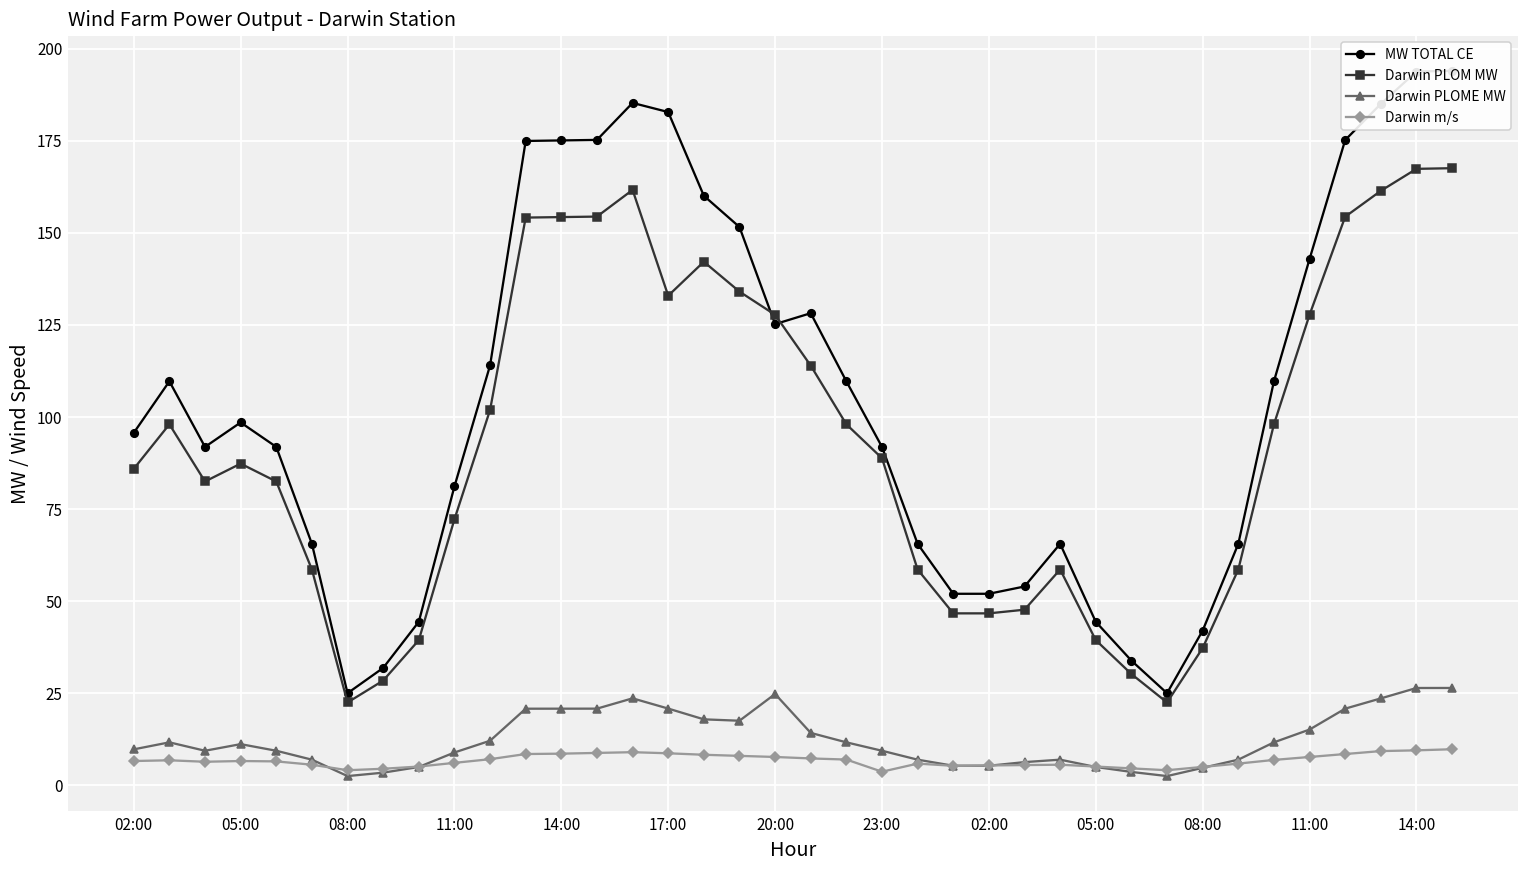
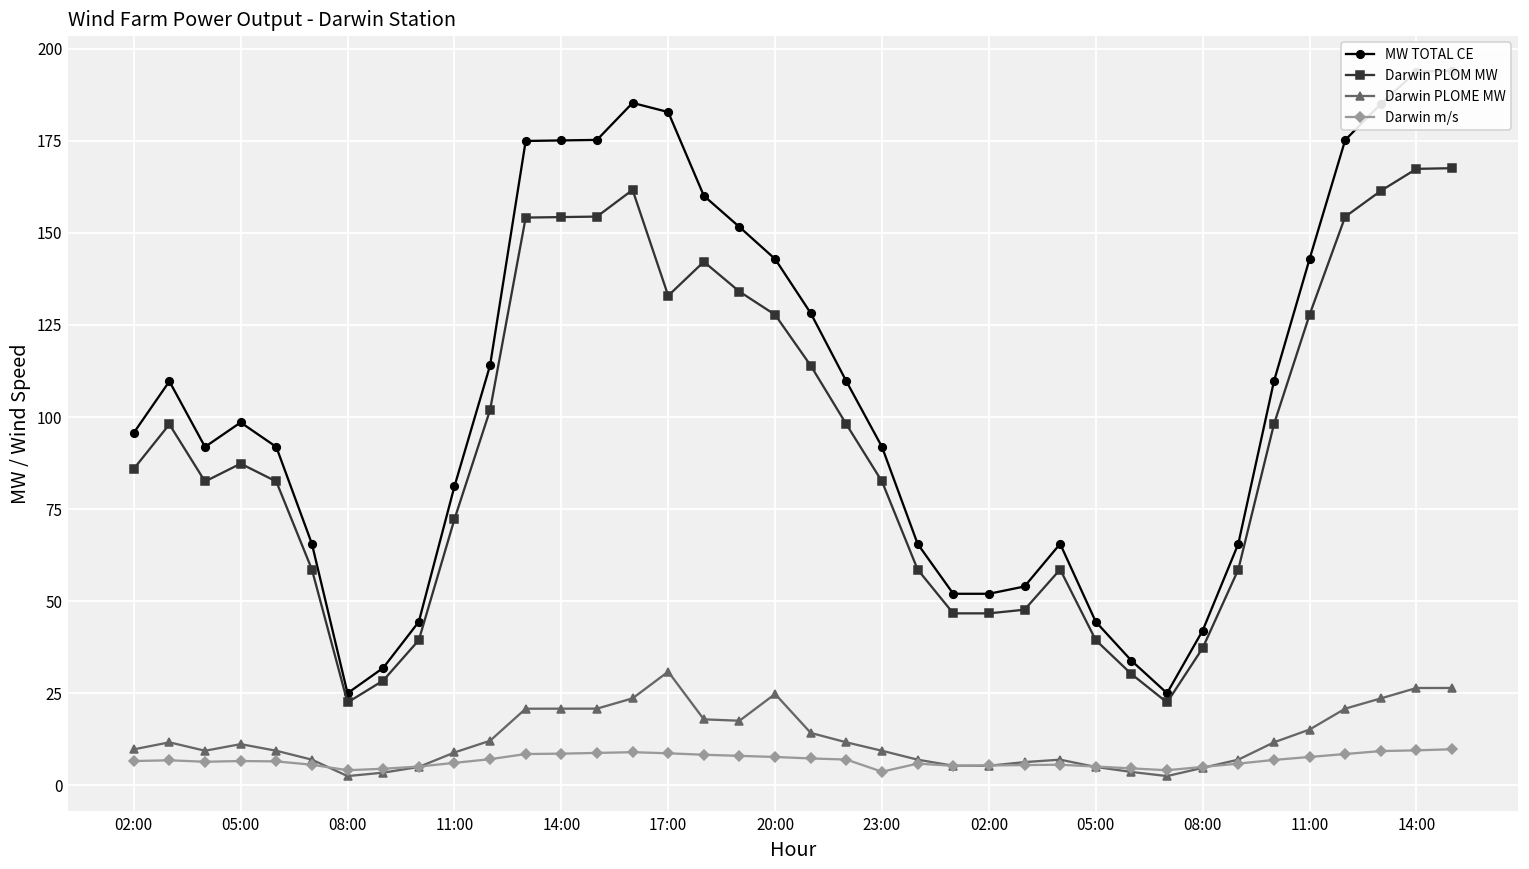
  {
    "MW TOTAL CE": {
      "17:00": 183,
-     "20:00": 125,
+     "20:00": 143,
      "23:00": 92
    },
    "Darwin PLOM MW": {
      "17:00": 133,
      "20:00": 128,
-     "23:00": 89
+     "23:00": 83
    },
    "Darwin PLOME MW": {
-     "17:00": 21,
+     "17:00": 31,
      "20:00": 25,
      "23:00": 9
    },
    "Darwin m/s": {
      "17:00": 9,
      "20:00": 8,
      "23:00": 4
    }
  }
